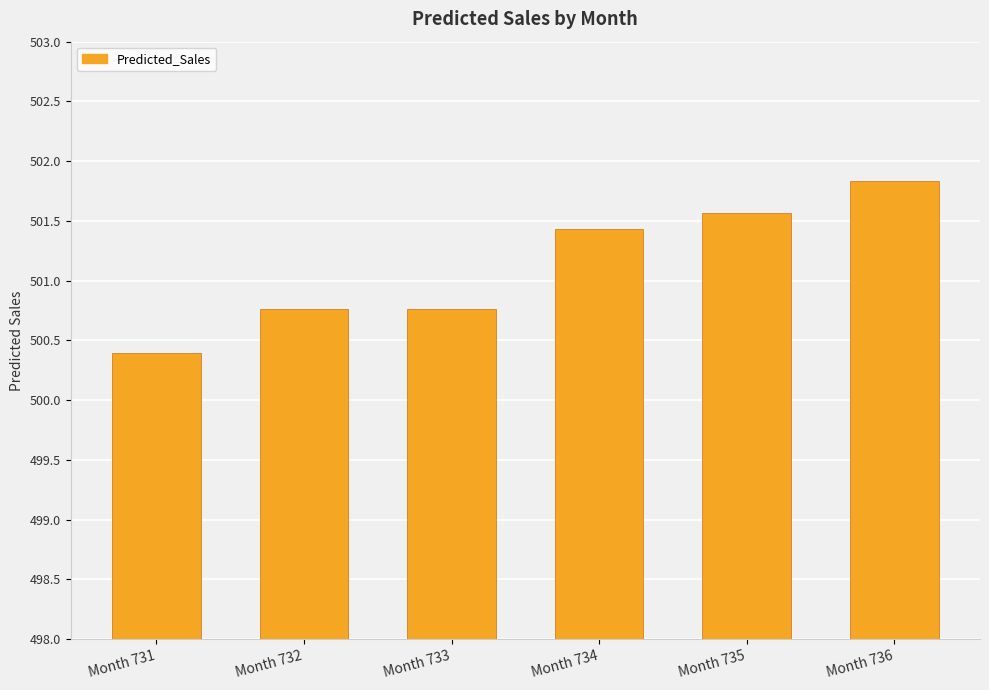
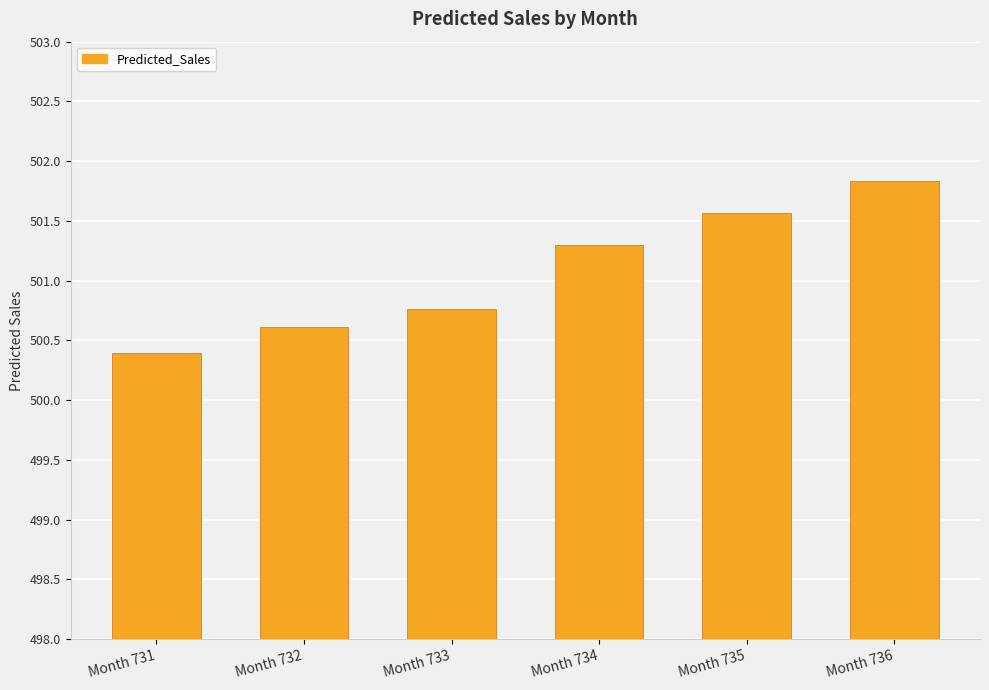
  {
    "Month 731": 500.39,
-   "Month 732": 500.76,
+   "Month 732": 500.62,
    "Month 733": 500.77,
-   "Month 734": 501.44,
+   "Month 734": 501.30,
    "Month 735": 501.57,
    "Month 736": 501.84
  }
